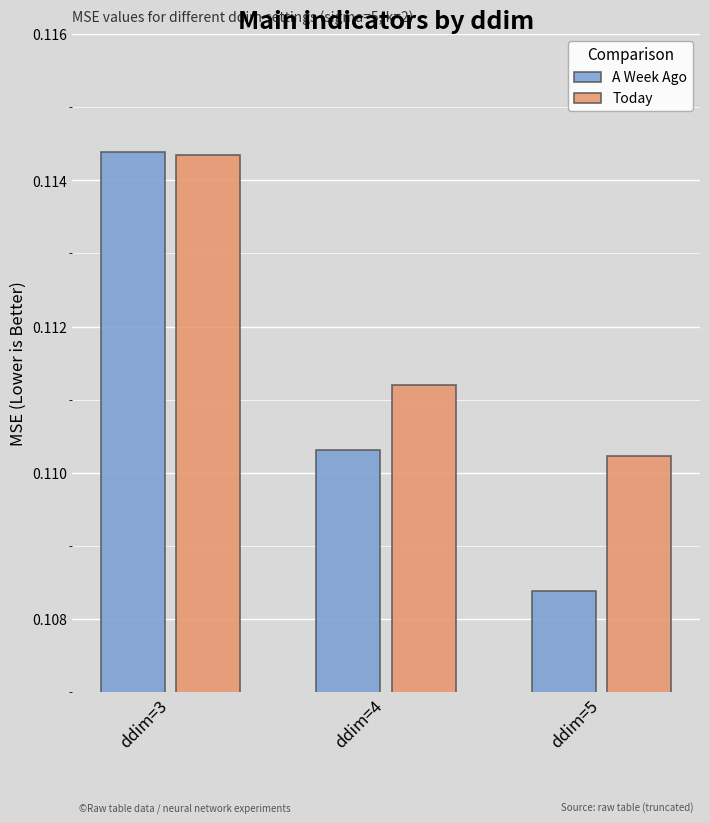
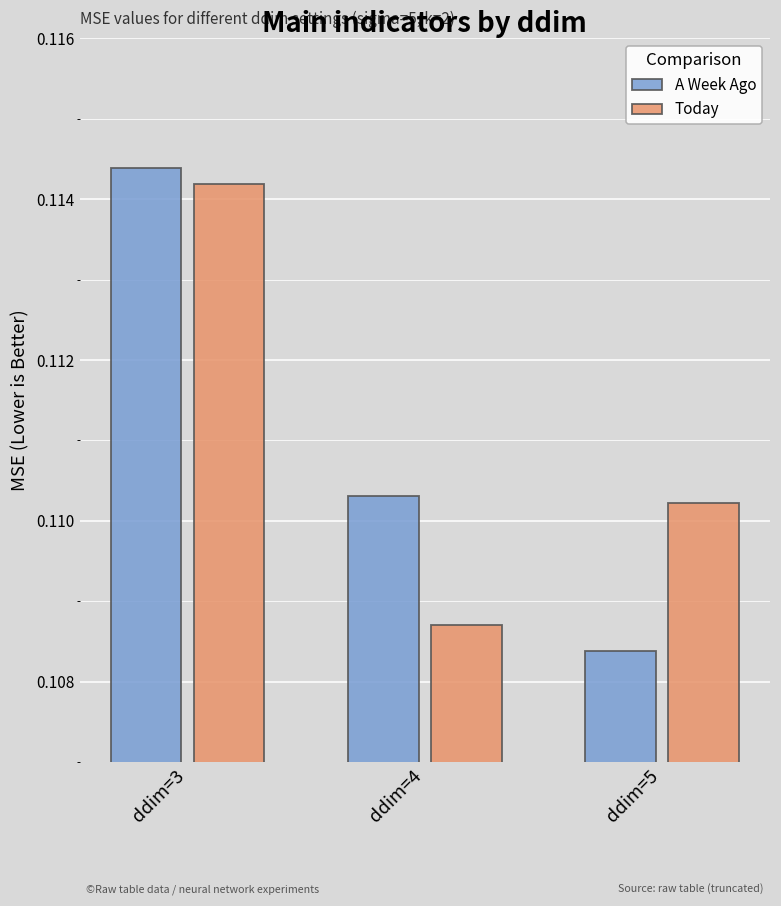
  {
    "A Week Ago": {
      "ddim=3": 0.1144,
      "ddim=4": 0.1103,
      "ddim=5": 0.1084
    },
    "Today": {
-     "ddim=3": 0.1144,
-     "ddim=4": 0.1112,
+     "ddim=3": 0.1142,
+     "ddim=4": 0.1087,
      "ddim=5": 0.1102
    }
  }
